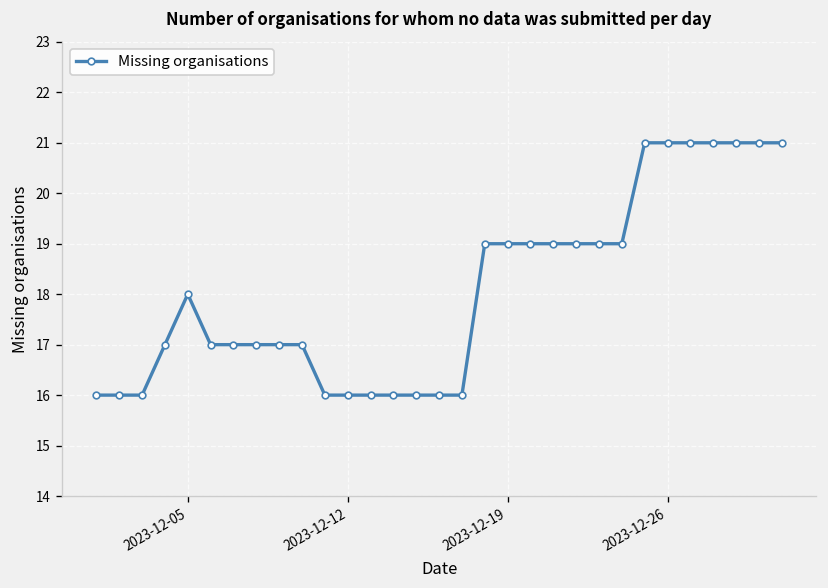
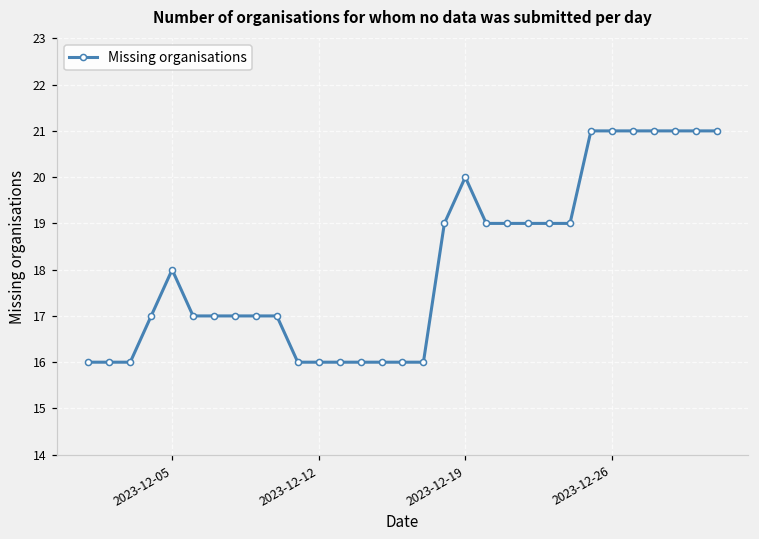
  {
    "2023-12-05": 18,
    "2023-12-12": 16,
-   "2023-12-19": 19,
+   "2023-12-19": 20,
    "2023-12-26": 21
  }
